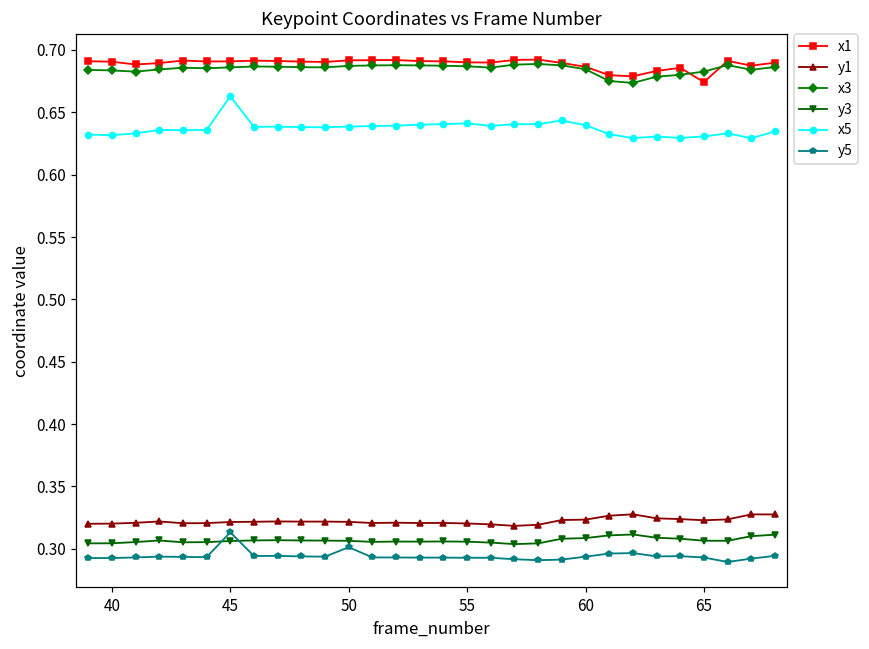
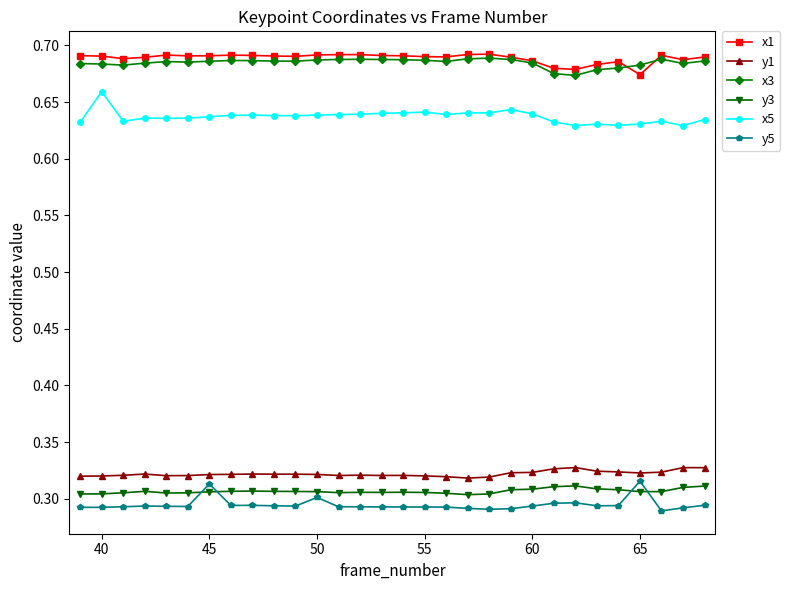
  {
    "x1": {
      "40": 0.691,
      "45": 0.691,
      "50": 0.692,
      "55": 0.690,
      "65": 0.674
    },
    "y1": {
      "40": 0.320,
      "45": 0.321,
      "50": 0.322,
      "55": 0.320,
      "60": 0.323,
      "65": 0.323
    },
    "x5": {
-     "40": 0.632,
-     "45": 0.663,
+     "40": 0.659,
+     "45": 0.637,
      "50": 0.639,
      "55": 0.641,
      "60": 0.640,
      "65": 0.631
    },
    "y5": {
      "40": 0.293,
      "45": 0.313,
      "50": 0.301,
      "55": 0.293,
      "60": 0.294,
-     "65": 0.293
+     "65": 0.316
    }
  }
